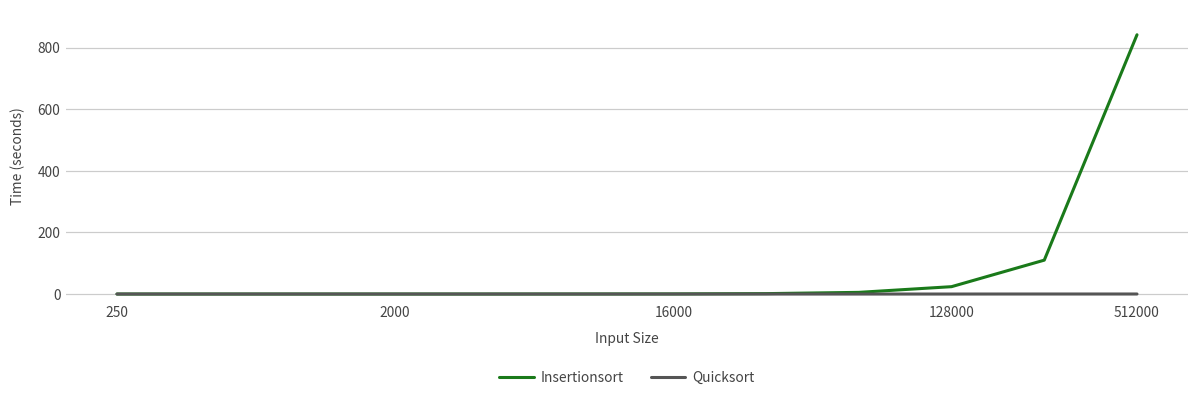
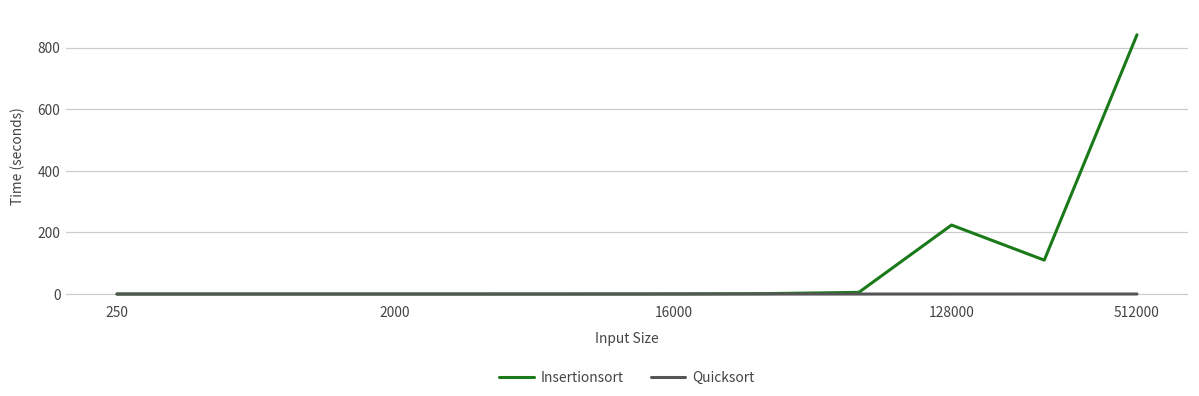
  {
    "Insertionsort": {
-     "128000": 20,
+     "128000": 220,
      "512000": 840
    },
    "Quicksort": {
      "128000": 0,
      "512000": 0
    }
  }
